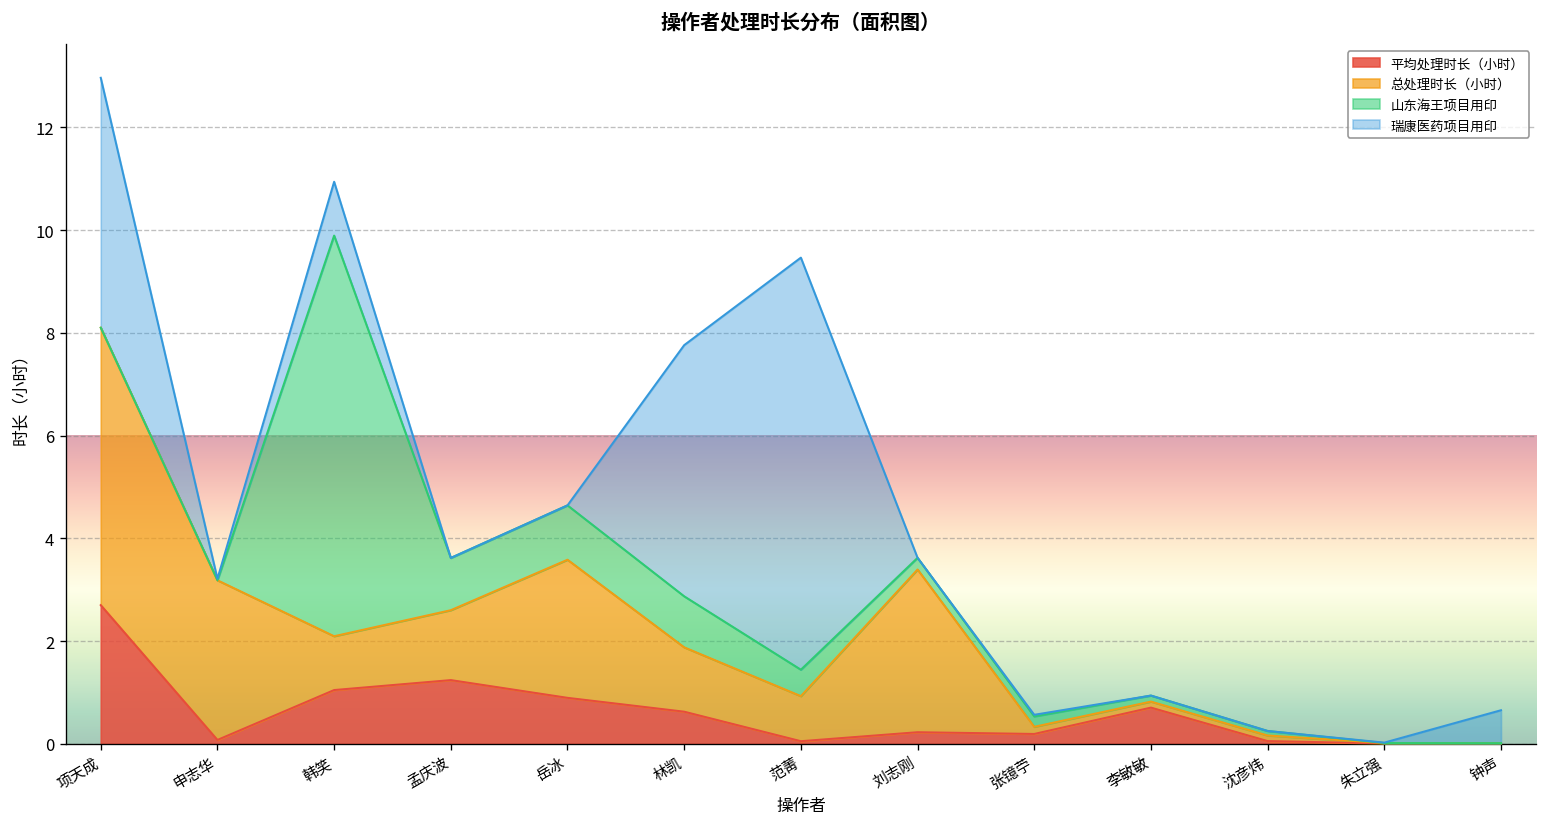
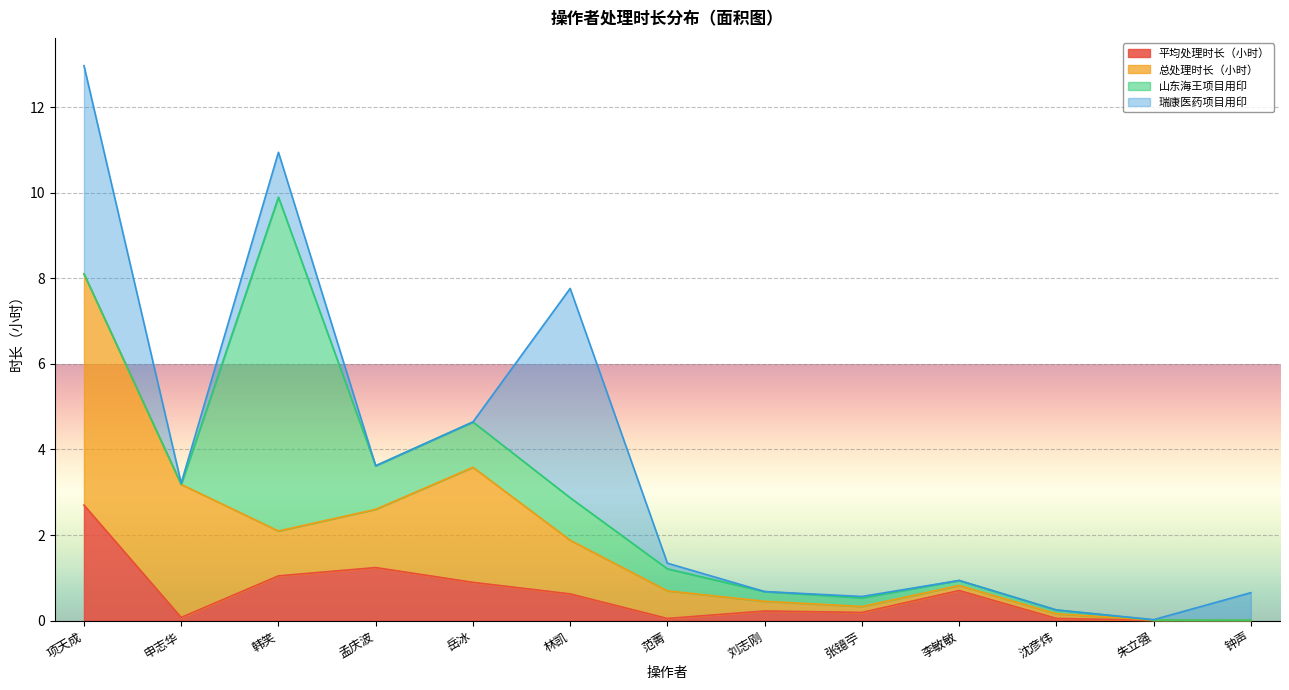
  {
    "平均处理时长（小时）": {
      "项天成": 2.7,
      "申志华": 0.1,
      "韩笑": 1.0,
      "孟庆波": 1.2,
      "岳冰": 0.9,
      "林凯": 0.6,
      "范菁": 0.1,
      "刘志刚": 0.2,
      "张镱苧": 0.2,
      "李敏敏": 0.7,
      "沈彦炜": 0.1
    },
    "总处理时长（小时）": {
      "韩笑": 1.0,
      "孟庆波": 1.4,
      "岳冰": 2.7,
      "林凯": 1.3,
-     "范菁": 0.9,
-     "刘志刚": 3.2,
+     "范菁": 0.6,
+     "刘志刚": 0.2,
      "张镱苧": 0.1,
      "李敏敏": 0.1,
      "沈彦炜": 0.1
    },
    "山东海王项目用印": {
      "韩笑": 7.8,
      "林凯": 1.0,
      "范菁": 0.5
    },
    "瑞康医药项目用印": {
      "项天成": 4.9,
      "韩笑": 1.0,
      "林凯": 4.9,
-     "范菁": 8.0,
+     "范菁": 0.1,
      "钟声": 0.6
    }
  }
